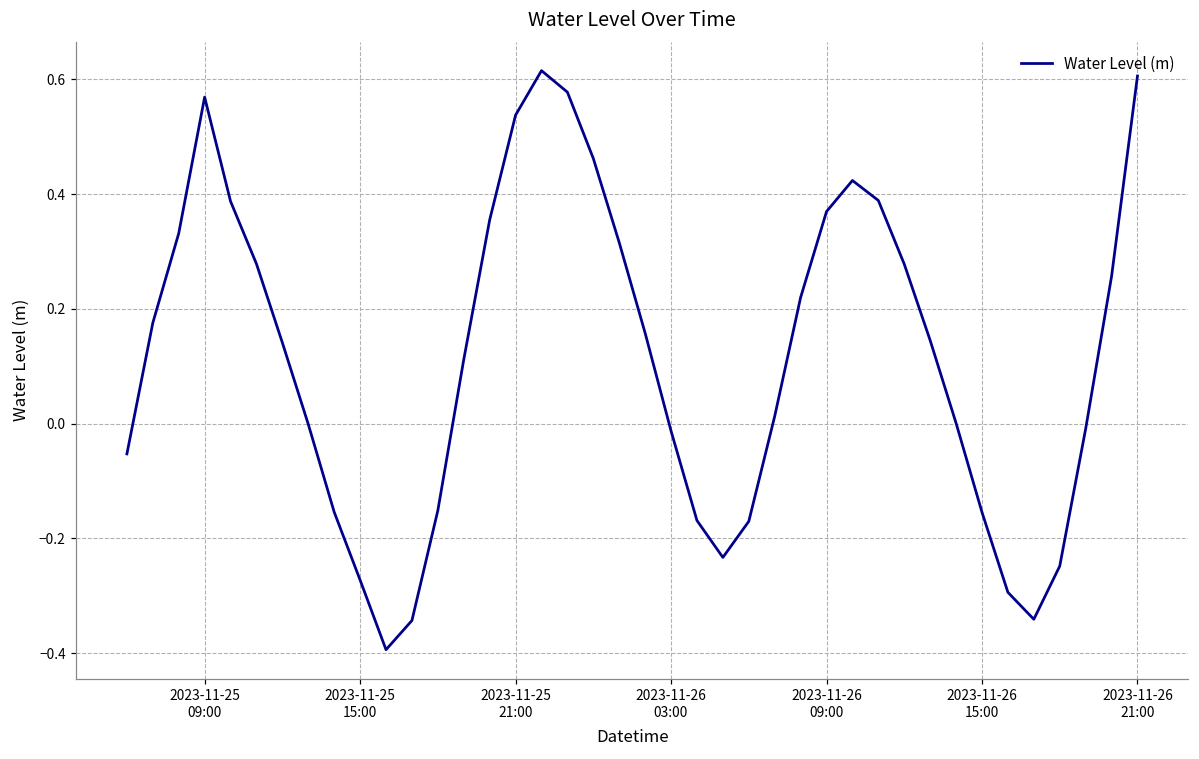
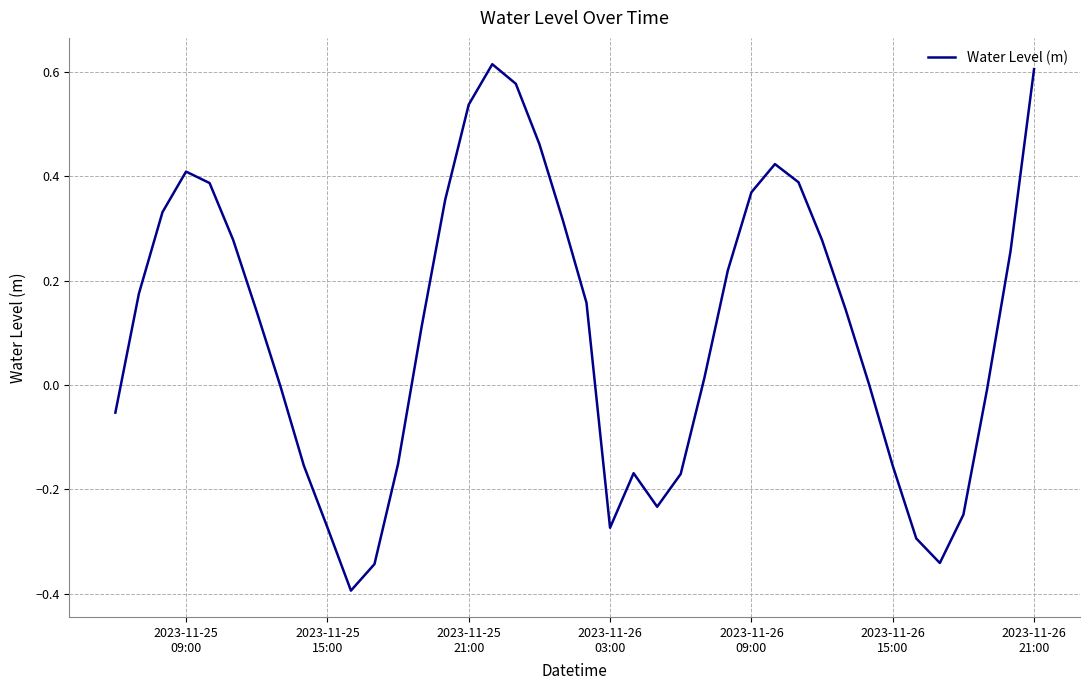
  {
-   "2023-11-25 09:00": 0.57,
+   "2023-11-25 09:00": 0.41,
    "2023-11-25 15:00": -0.27,
    "2023-11-25 21:00": 0.54,
-   "2023-11-26 03:00": -0.01,
+   "2023-11-26 03:00": -0.27,
    "2023-11-26 09:00": 0.37,
    "2023-11-26 15:00": -0.15,
    "2023-11-26 21:00": 0.61
  }
